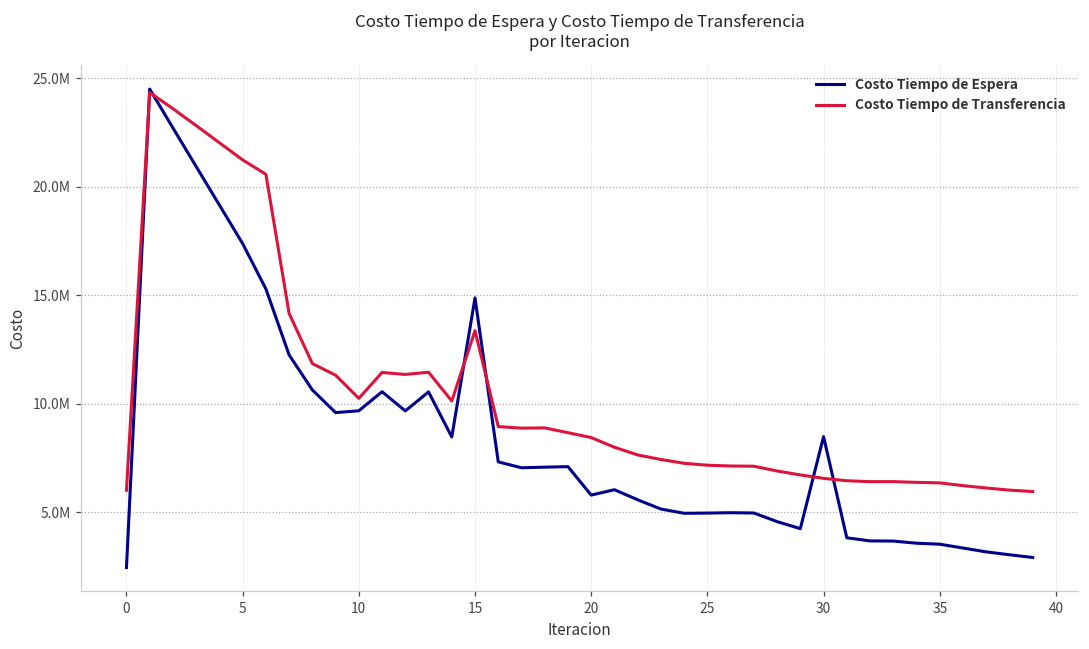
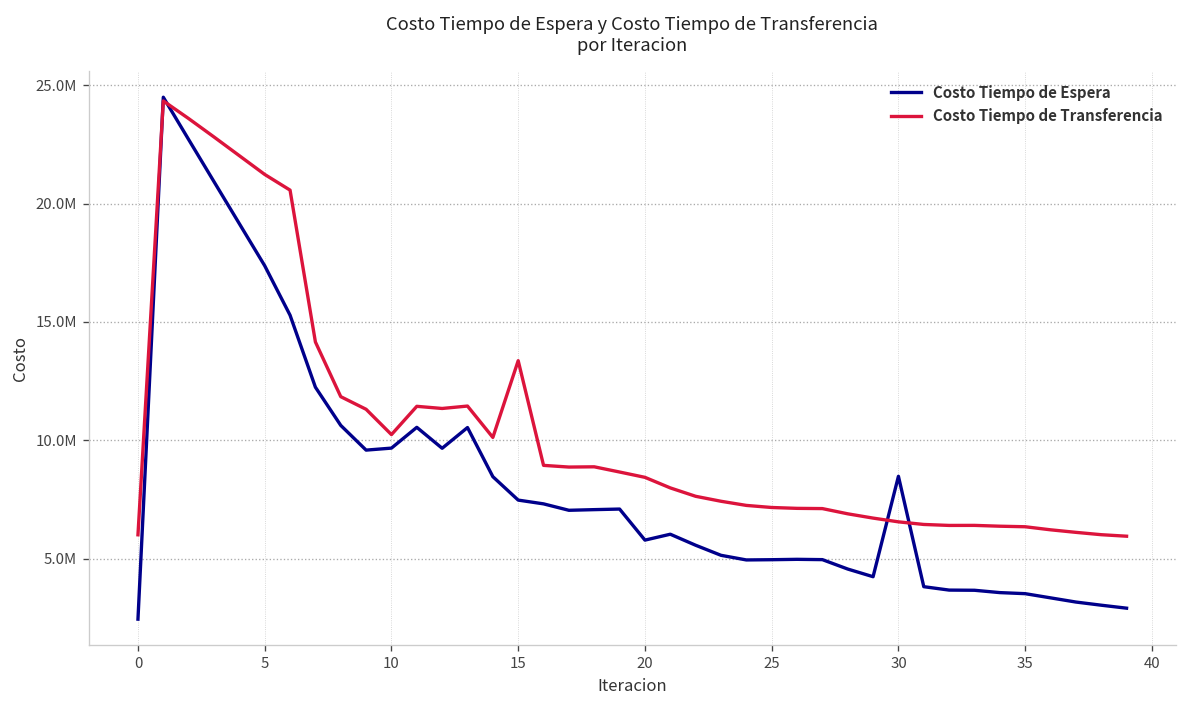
  {
    "Costo Tiempo de Espera": {
      "0": 2400000,
      "5": 17400000,
      "10": 9700000,
-     "15": 14900000,
+     "15": 7500000,
      "20": 5800000,
      "25": 5000000,
      "30": 8500000,
      "35": 3500000
    },
    "Costo Tiempo de Transferencia": {
      "0": 6000000,
      "5": 21200000,
      "10": 10200000,
      "15": 13400000,
      "20": 8400000,
      "25": 7200000,
      "30": 6600000,
      "35": 6400000
    }
  }
